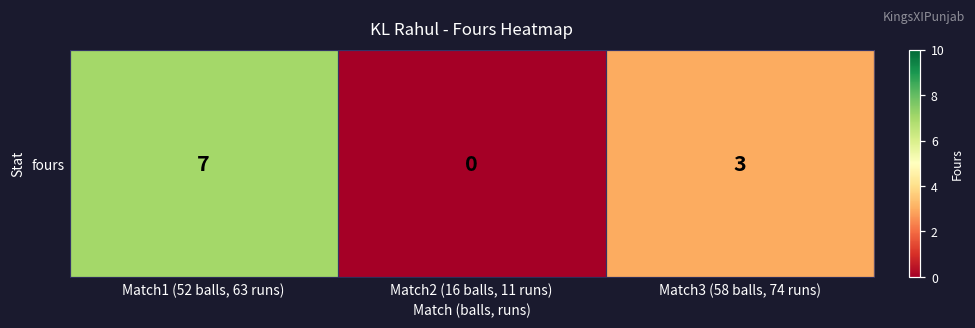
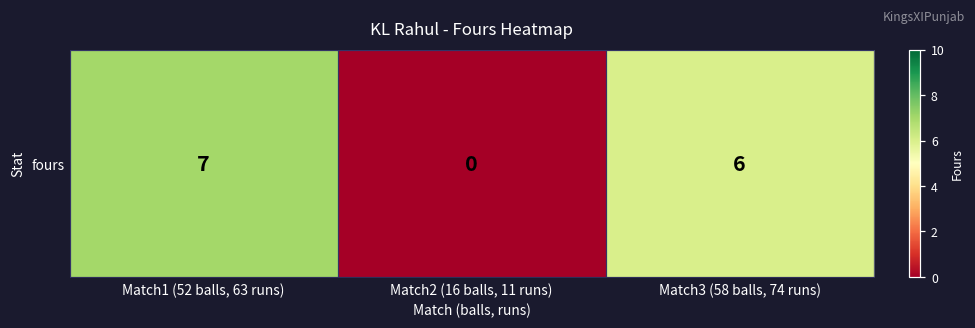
  {
    "fours": {
      "Match1 (52 balls, 63 runs)": 7,
      "Match2 (16 balls, 11 runs)": 0,
-     "Match3 (58 balls, 74 runs)": 3
+     "Match3 (58 balls, 74 runs)": 6
    }
  }
